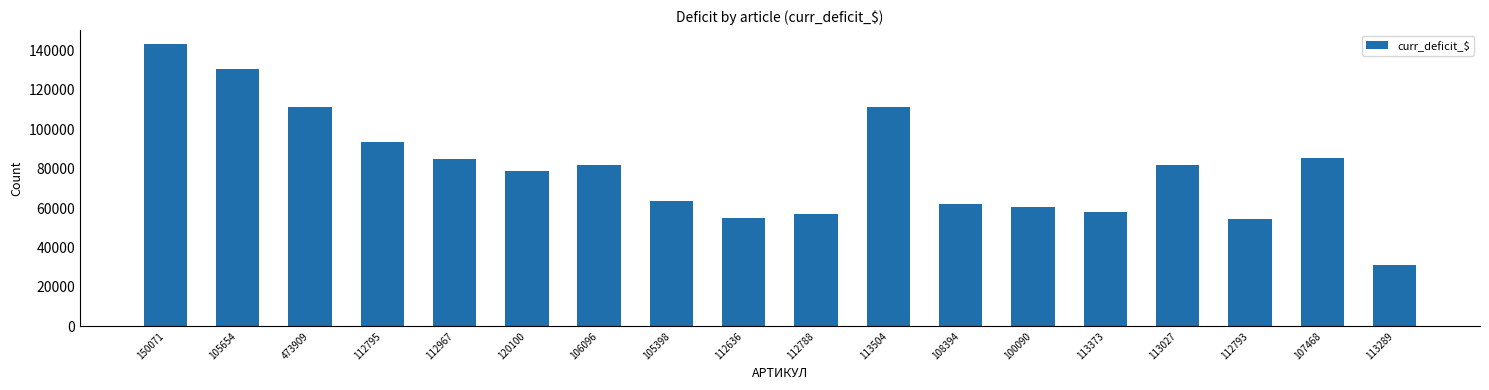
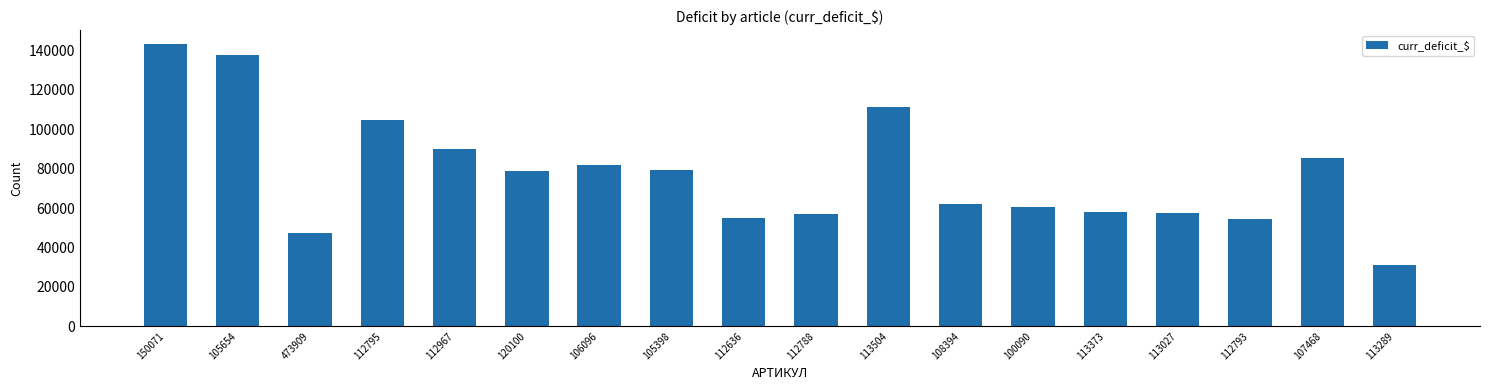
  {
    "150071": 143000,
-   "105654": 131000,
-   "473909": 112000,
-   "112795": 93000,
-   "112967": 85000,
+   "105654": 138000,
+   "473909": 47000,
+   "112795": 105000,
+   "112967": 90000,
    "120100": 79000,
    "106096": 82000,
-   "105398": 64000,
+   "105398": 79000,
    "112636": 55000,
    "112788": 57000,
    "113504": 111000,
    "108394": 62000,
    "100090": 61000,
    "113373": 58000,
-   "113027": 82000,
+   "113027": 58000,
    "112793": 55000,
    "107468": 85000,
    "113289": 31000
  }
